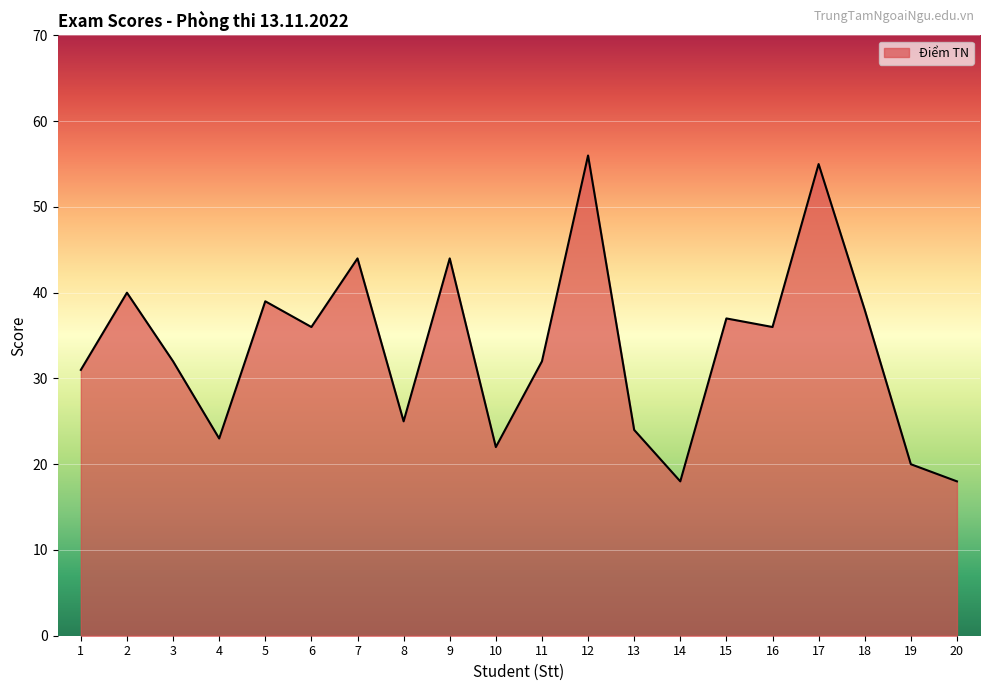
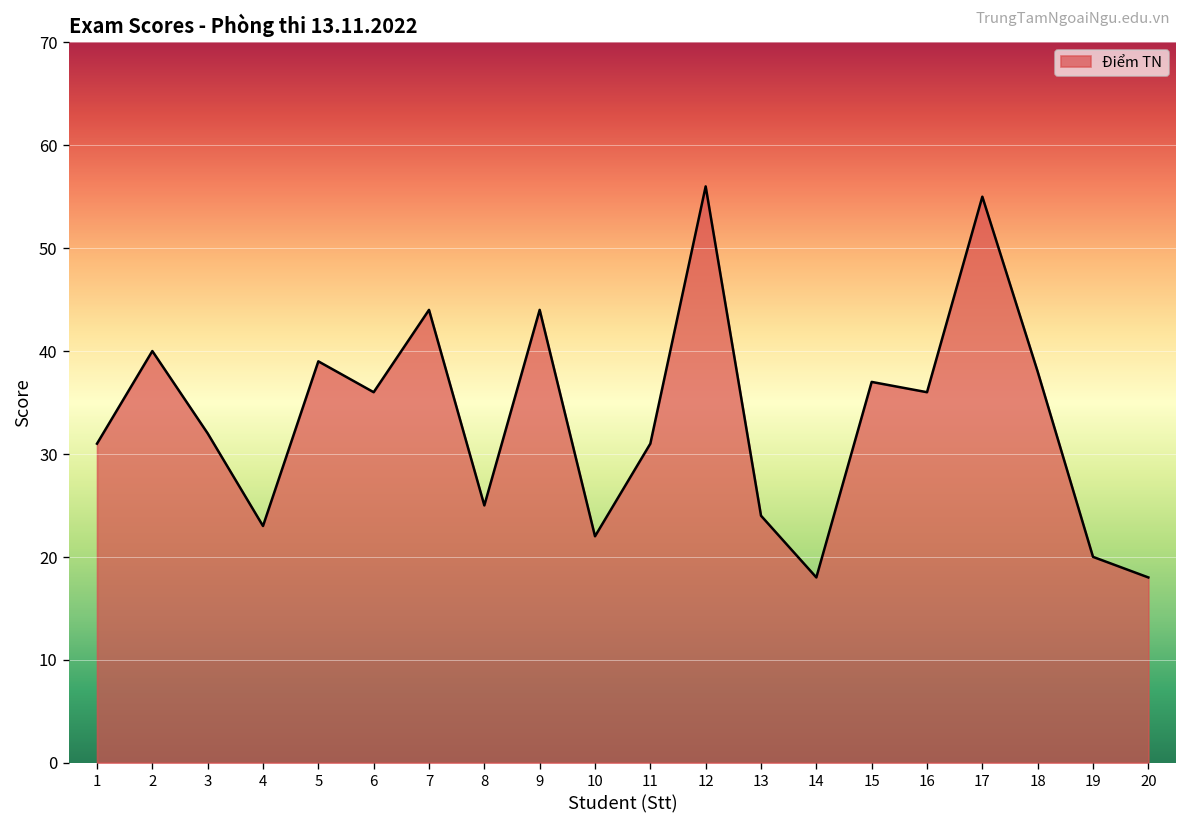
  {
    "1": 31,
    "2": 40,
    "3": 32,
    "4": 23,
    "5": 39,
    "6": 36,
    "7": 44,
    "8": 25,
    "9": 44,
    "10": 22,
-   "11": 32,
+   "11": 31,
    "12": 56,
    "13": 24,
    "14": 18,
    "15": 37,
    "16": 36,
    "17": 55,
    "18": 38,
    "19": 20,
    "20": 18
  }
